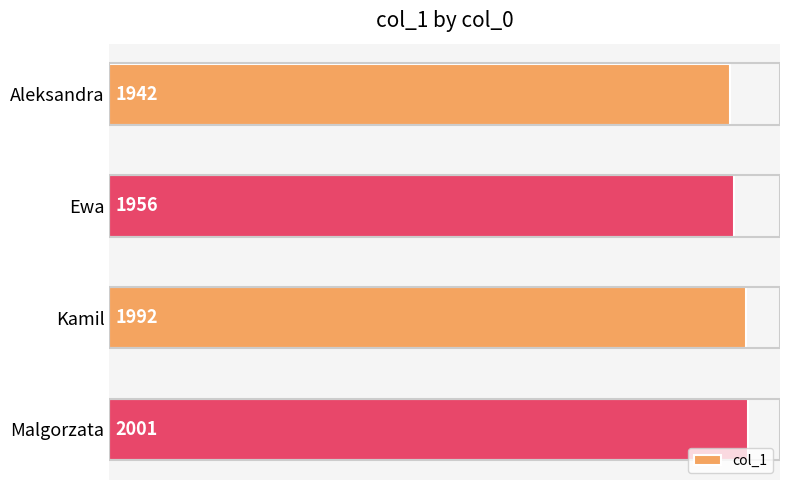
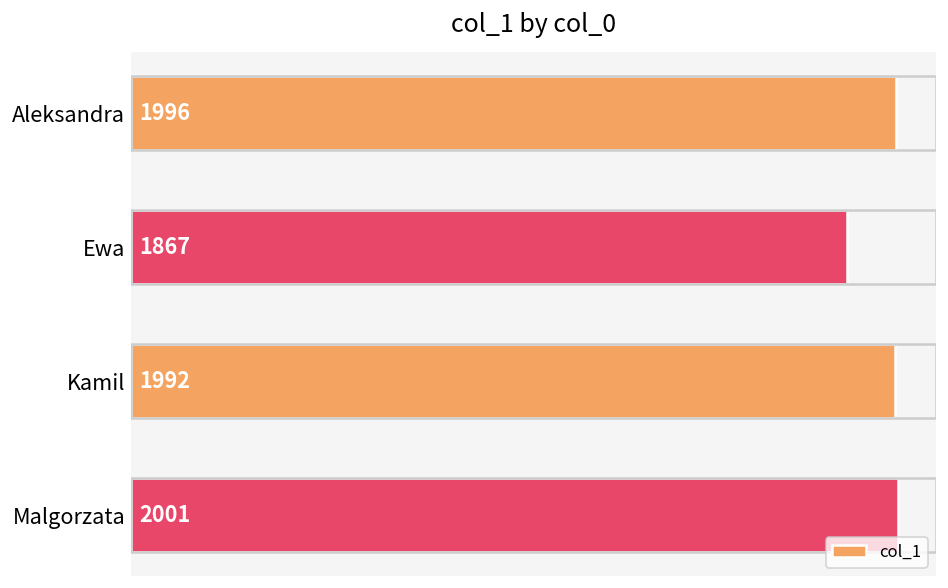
  {
-   "Aleksandra": 1942,
-   "Ewa": 1956,
+   "Aleksandra": 1996,
+   "Ewa": 1867,
    "Kamil": 1992,
    "Malgorzata": 2001
  }
